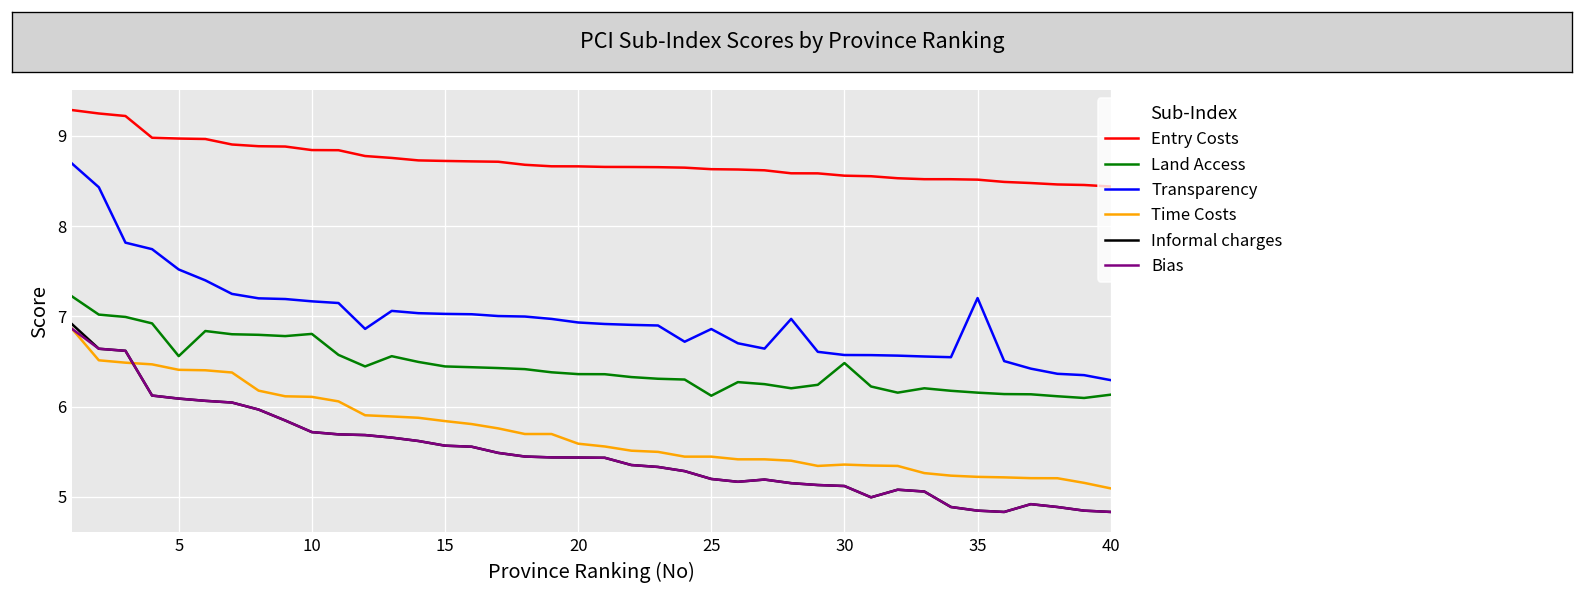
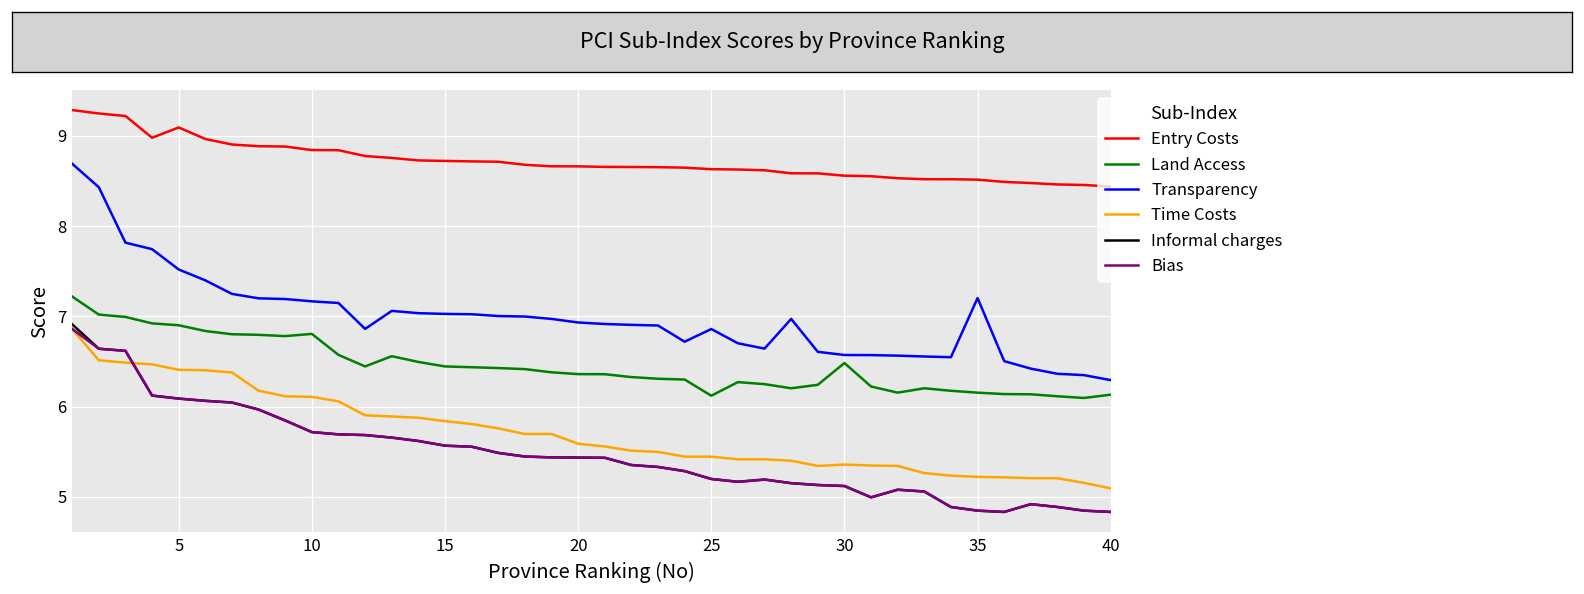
  {
    "Entry Costs": {
-     "5": 9.0,
+     "5": 9.1,
      "10": 8.8,
      "15": 8.7,
      "20": 8.7,
      "25": 8.6,
      "30": 8.6,
      "35": 8.5
    },
    "Land Access": {
-     "5": 6.6,
+     "5": 6.9,
      "10": 6.8,
      "15": 6.4,
      "20": 6.4,
      "25": 6.1,
      "30": 6.5,
      "35": 6.2,
      "40": 6.1
    },
    "Transparency": {
      "5": 7.5,
      "10": 7.2,
      "15": 7.0,
      "20": 6.9,
      "25": 6.9,
      "30": 6.6,
      "35": 7.2,
      "40": 6.3
    },
    "Time Costs": {
      "5": 6.4,
      "10": 6.1,
      "15": 5.8,
      "20": 5.6,
      "25": 5.4,
      "30": 5.4,
      "35": 5.2,
      "40": 5.1
    }
  }
